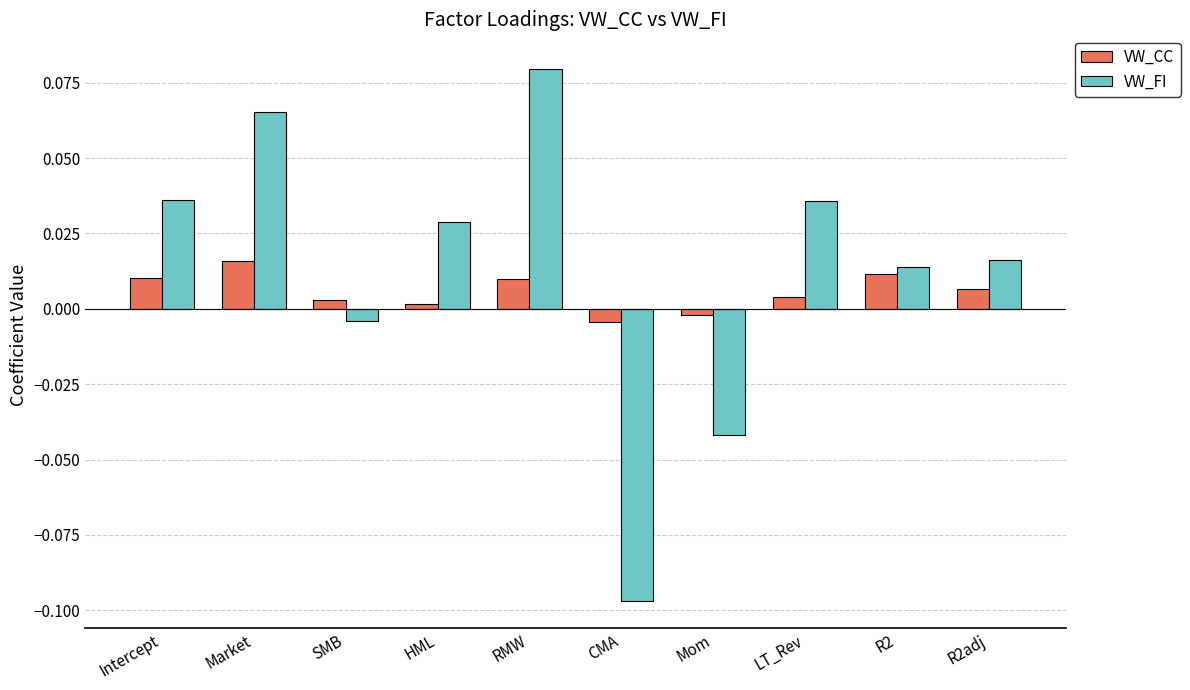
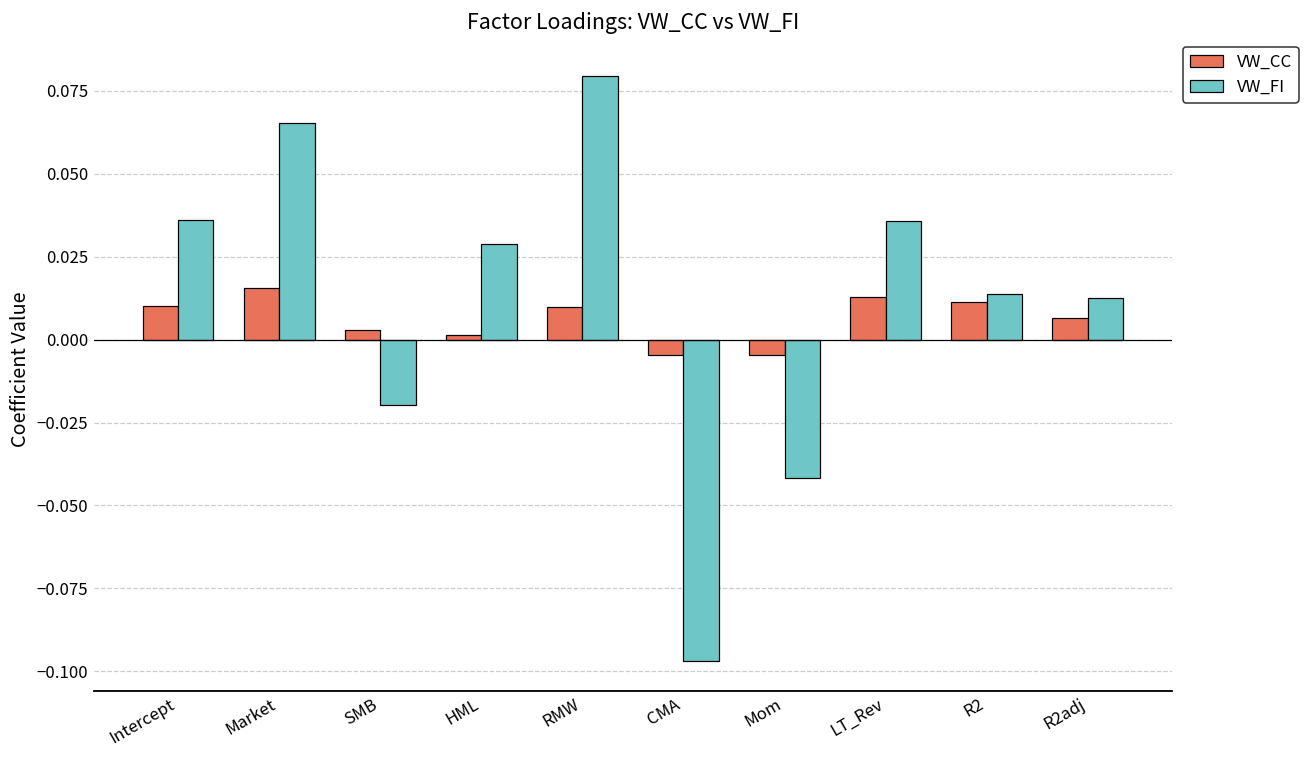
  {
    "VW_CC": {
      "Intercept": 0.010,
      "Market": 0.016,
      "SMB": 0.003,
      "HML": 0.002,
      "RMW": 0.010,
      "CMA": -0.005,
-     "Mom": -0.002,
-     "LT_Rev": 0.004,
+     "Mom": -0.005,
+     "LT_Rev": 0.013,
      "R2": 0.011,
      "R2adj": 0.006
    },
    "VW_FI": {
      "Intercept": 0.036,
      "Market": 0.065,
-     "SMB": -0.004,
+     "SMB": -0.020,
      "HML": 0.029,
      "RMW": 0.079,
      "CMA": -0.097,
      "Mom": -0.042,
      "LT_Rev": 0.036,
      "R2": 0.014,
-     "R2adj": 0.016
+     "R2adj": 0.013
    }
  }
